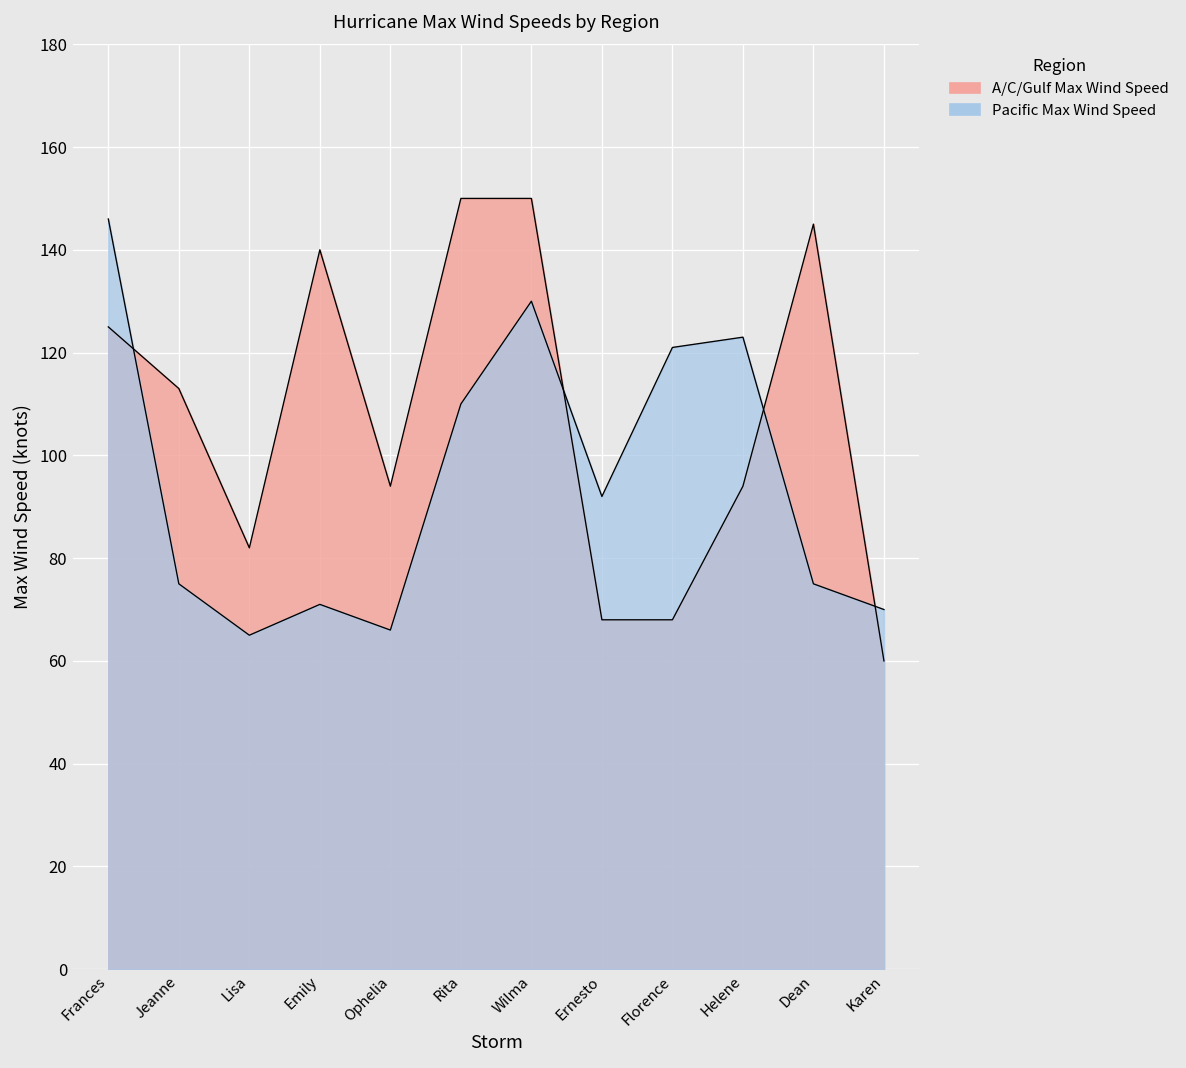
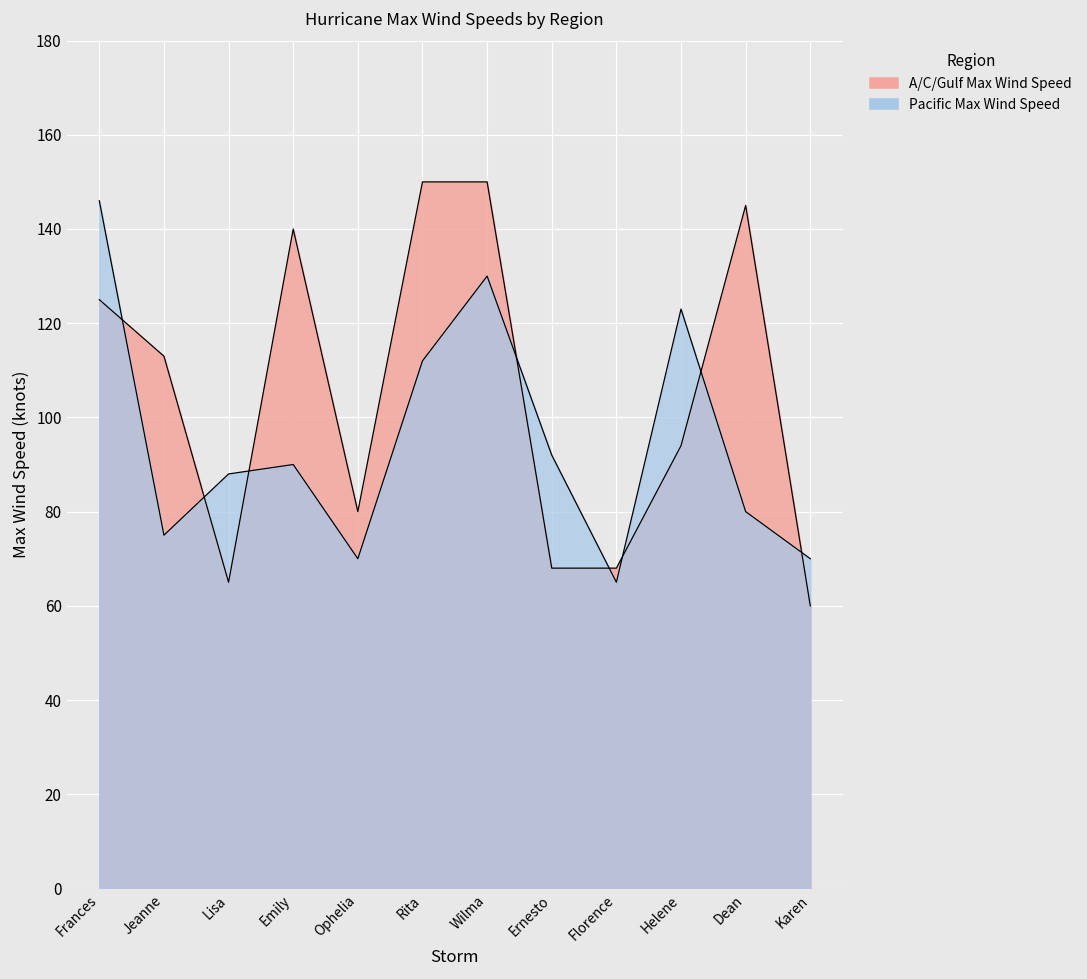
  {
    "A/C/Gulf Max Wind Speed": {
      "Frances": 125,
      "Jeanne": 113,
-     "Lisa": 82,
+     "Lisa": 65,
      "Emily": 140,
-     "Ophelia": 94,
+     "Ophelia": 80,
      "Rita": 150,
      "Wilma": 150,
      "Ernesto": 68,
      "Florence": 68,
      "Helene": 94,
      "Dean": 145,
      "Karen": 60
    },
    "Pacific Max Wind Speed": {
      "Frances": 146,
      "Jeanne": 75,
-     "Lisa": 65,
-     "Emily": 71,
-     "Ophelia": 66,
-     "Rita": 110,
+     "Lisa": 88,
+     "Emily": 90,
+     "Ophelia": 70,
+     "Rita": 112,
      "Wilma": 130,
      "Ernesto": 92,
-     "Florence": 121,
+     "Florence": 65,
      "Helene": 123,
-     "Dean": 75,
+     "Dean": 80,
      "Karen": 70
    }
  }
